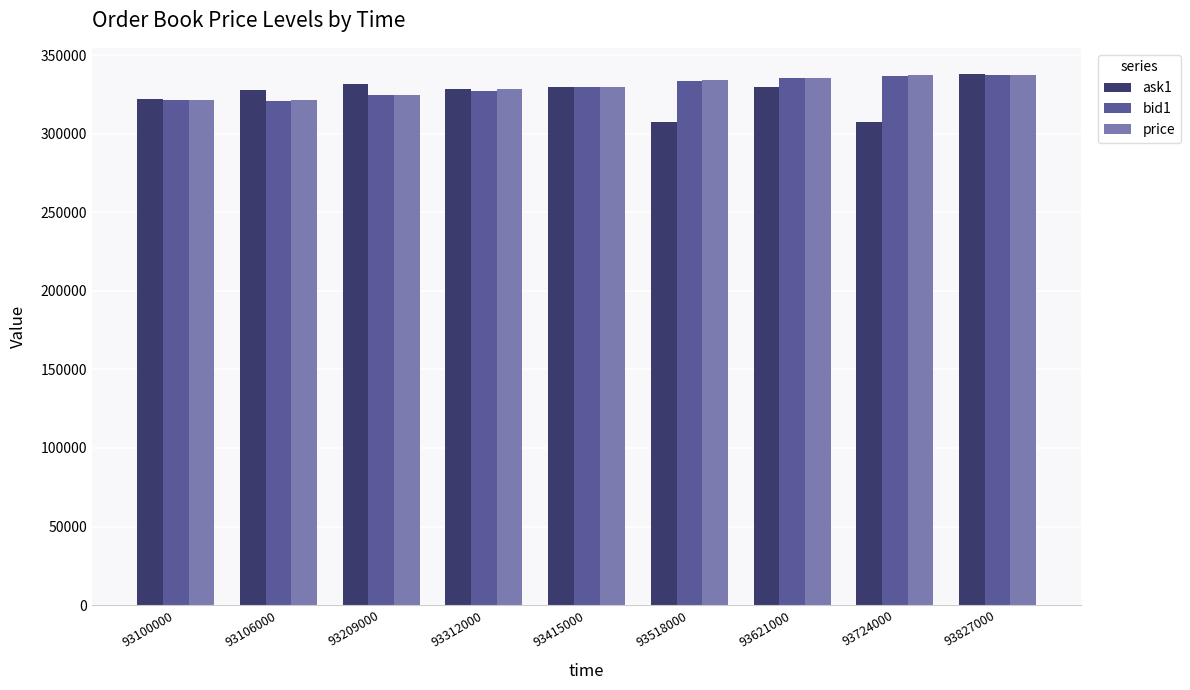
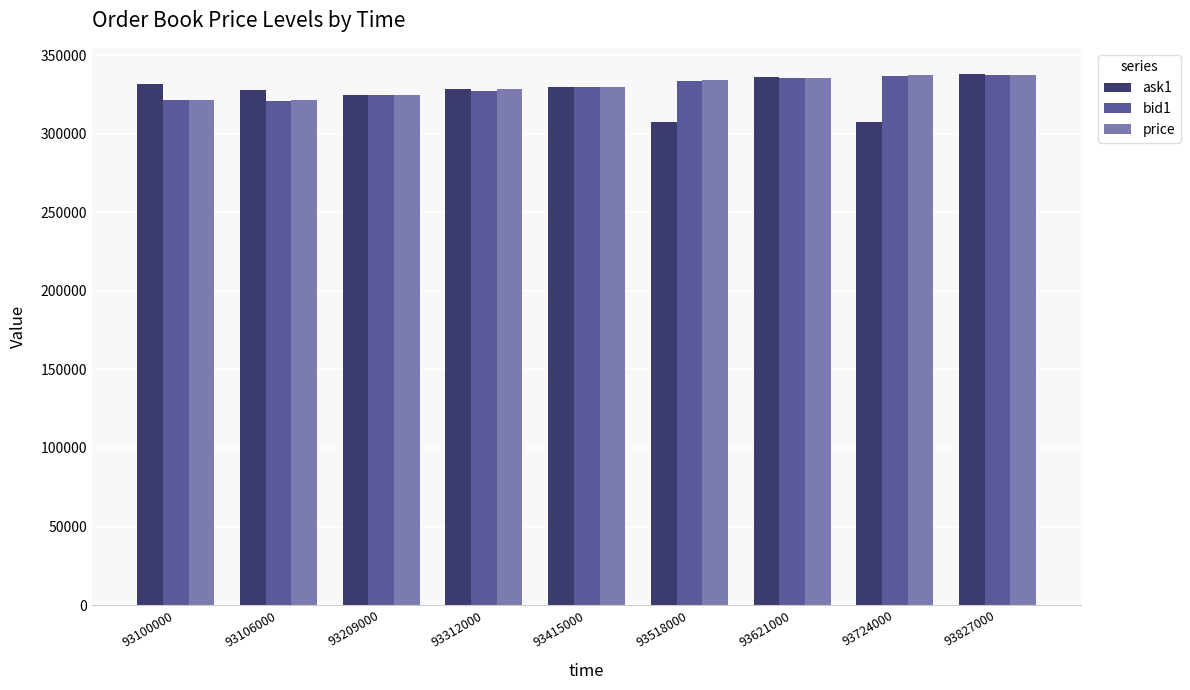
  {
    "ask1": {
-     "93100000": 322000,
+     "93100000": 332000,
      "93106000": 328000,
-     "93209000": 332000,
+     "93209000": 325000,
      "93312000": 329000,
      "93415000": 330000,
      "93518000": 308000,
-     "93621000": 330000,
+     "93621000": 336000,
      "93724000": 308000,
      "93827000": 338000
    }
  }
